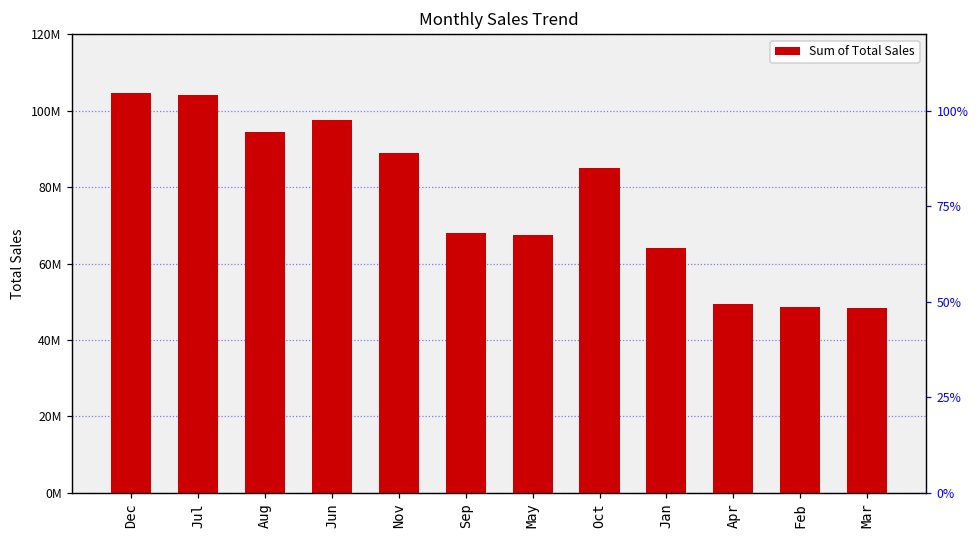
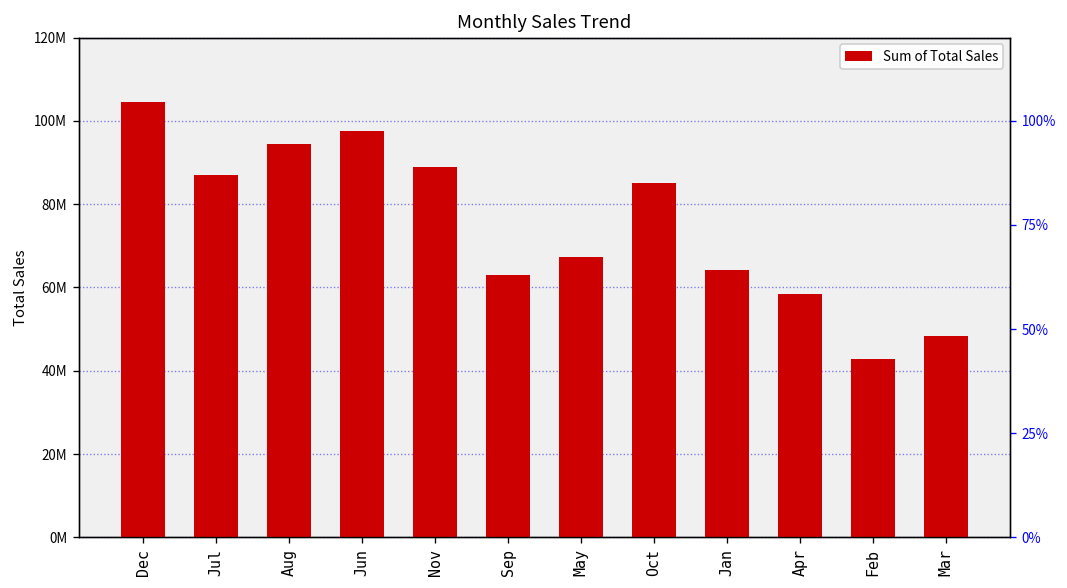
  {
    "Dec": 105000000,
-   "Jul": 104000000,
+   "Jul": 87000000,
    "Aug": 95000000,
    "Jun": 98000000,
    "Nov": 89000000,
-   "Sep": 68000000,
+   "Sep": 63000000,
    "May": 67000000,
    "Oct": 85000000,
    "Jan": 64000000,
-   "Apr": 49000000,
-   "Feb": 48000000,
+   "Apr": 58000000,
+   "Feb": 43000000,
    "Mar": 48000000
  }
